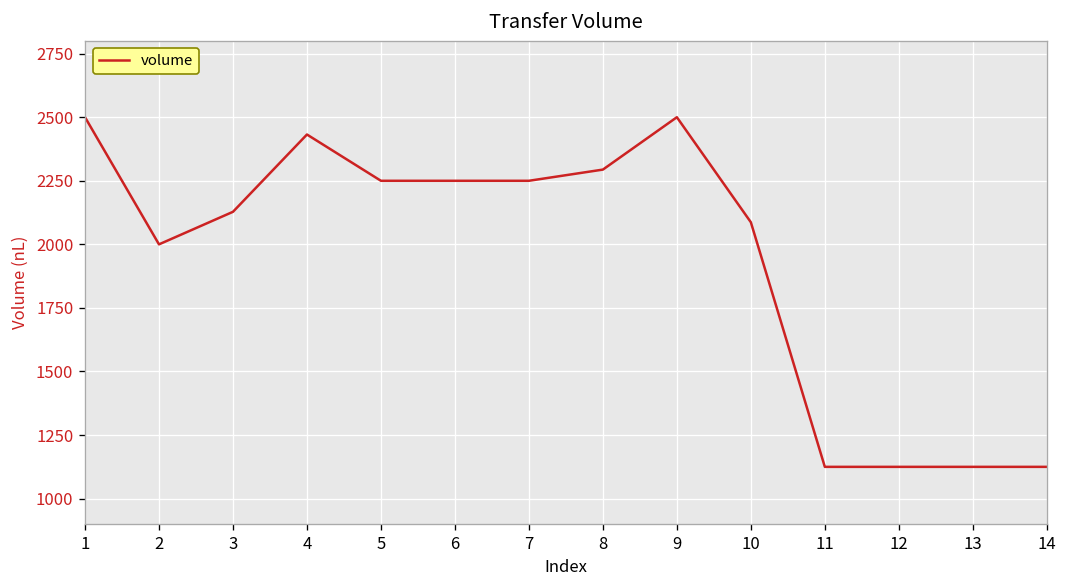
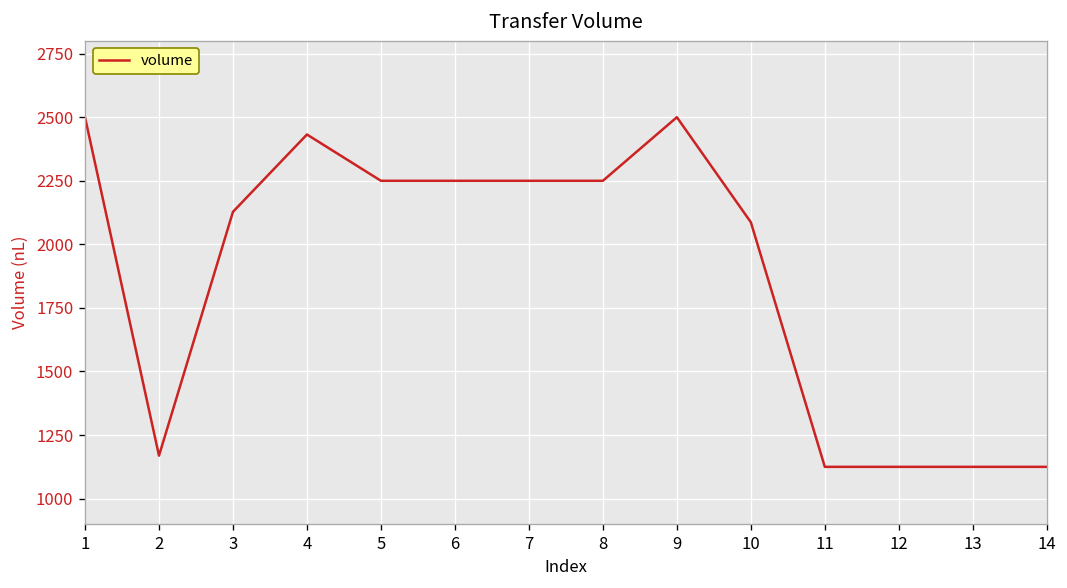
  {
    "1": 2500,
-   "2": 2000,
+   "2": 1170,
    "3": 2130,
    "4": 2430,
    "5": 2250,
    "6": 2250,
    "7": 2250,
-   "8": 2290,
+   "8": 2250,
    "9": 2500,
    "10": 2090,
    "11": 1130,
    "12": 1130,
    "13": 1130,
    "14": 1130
  }
